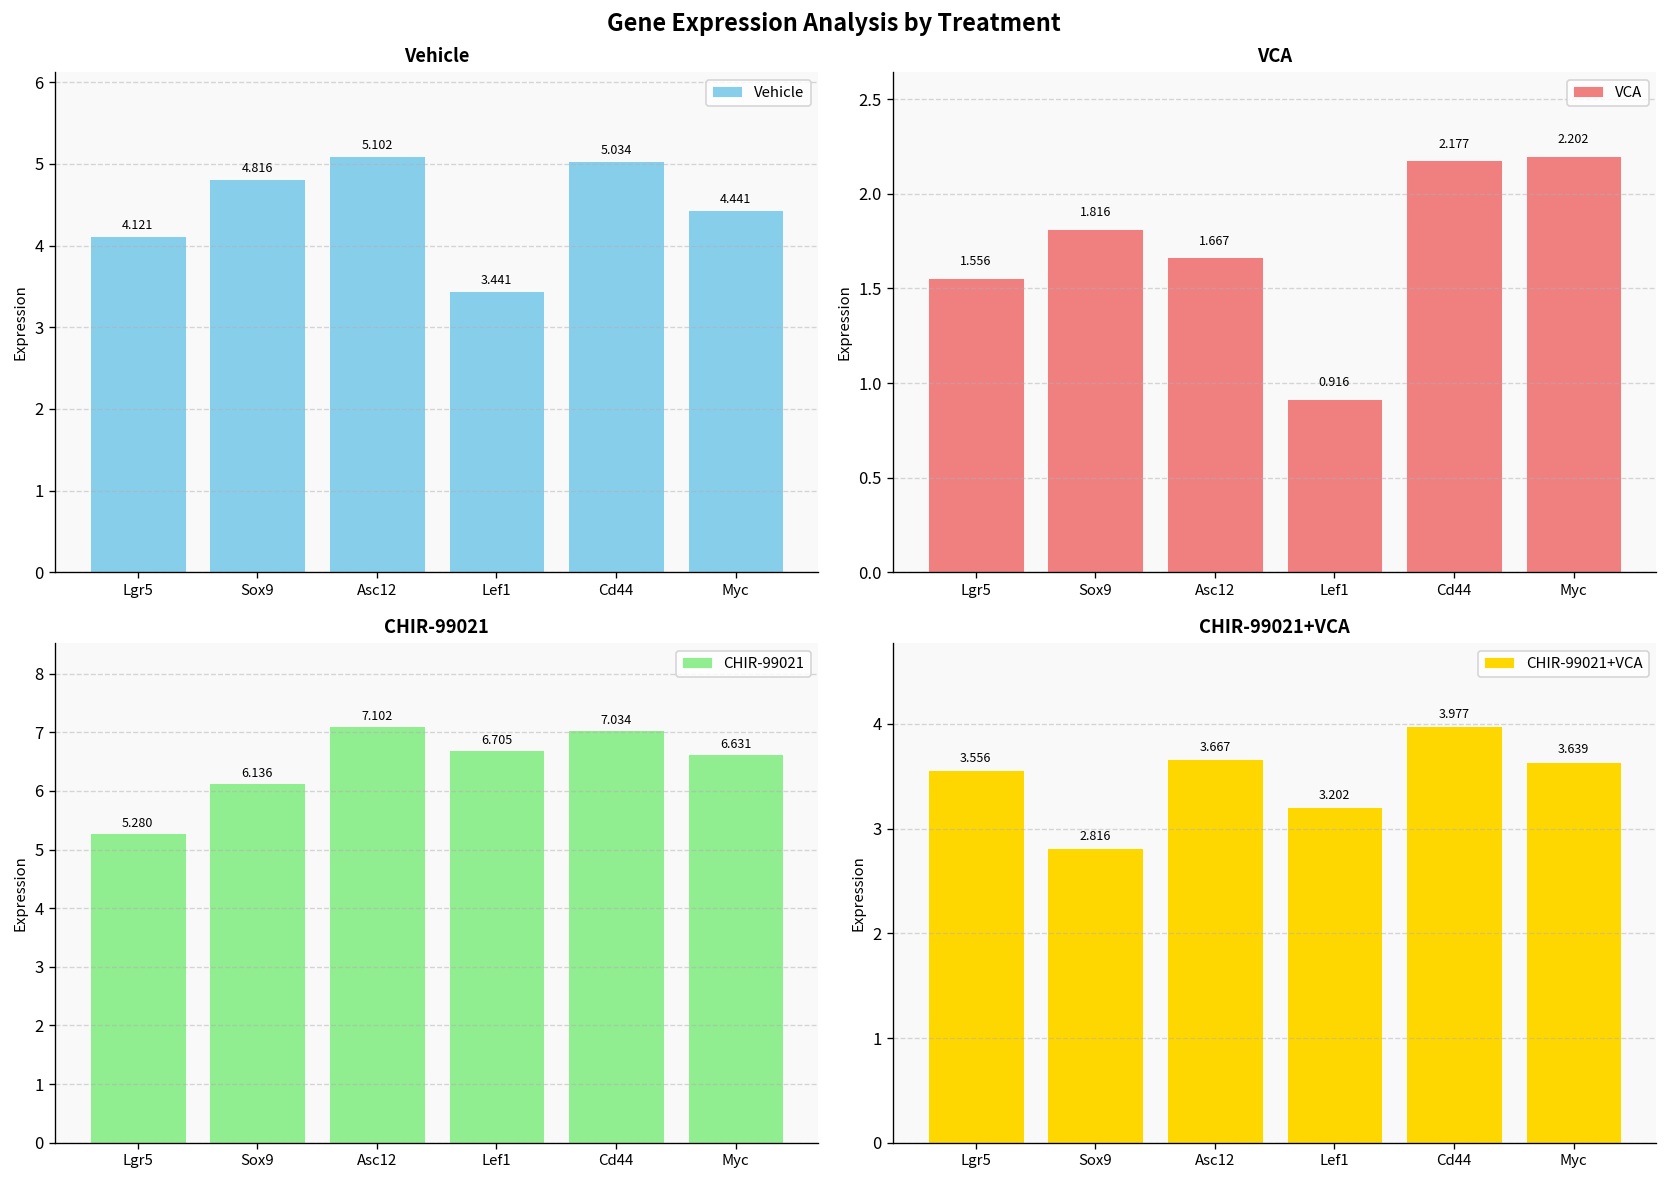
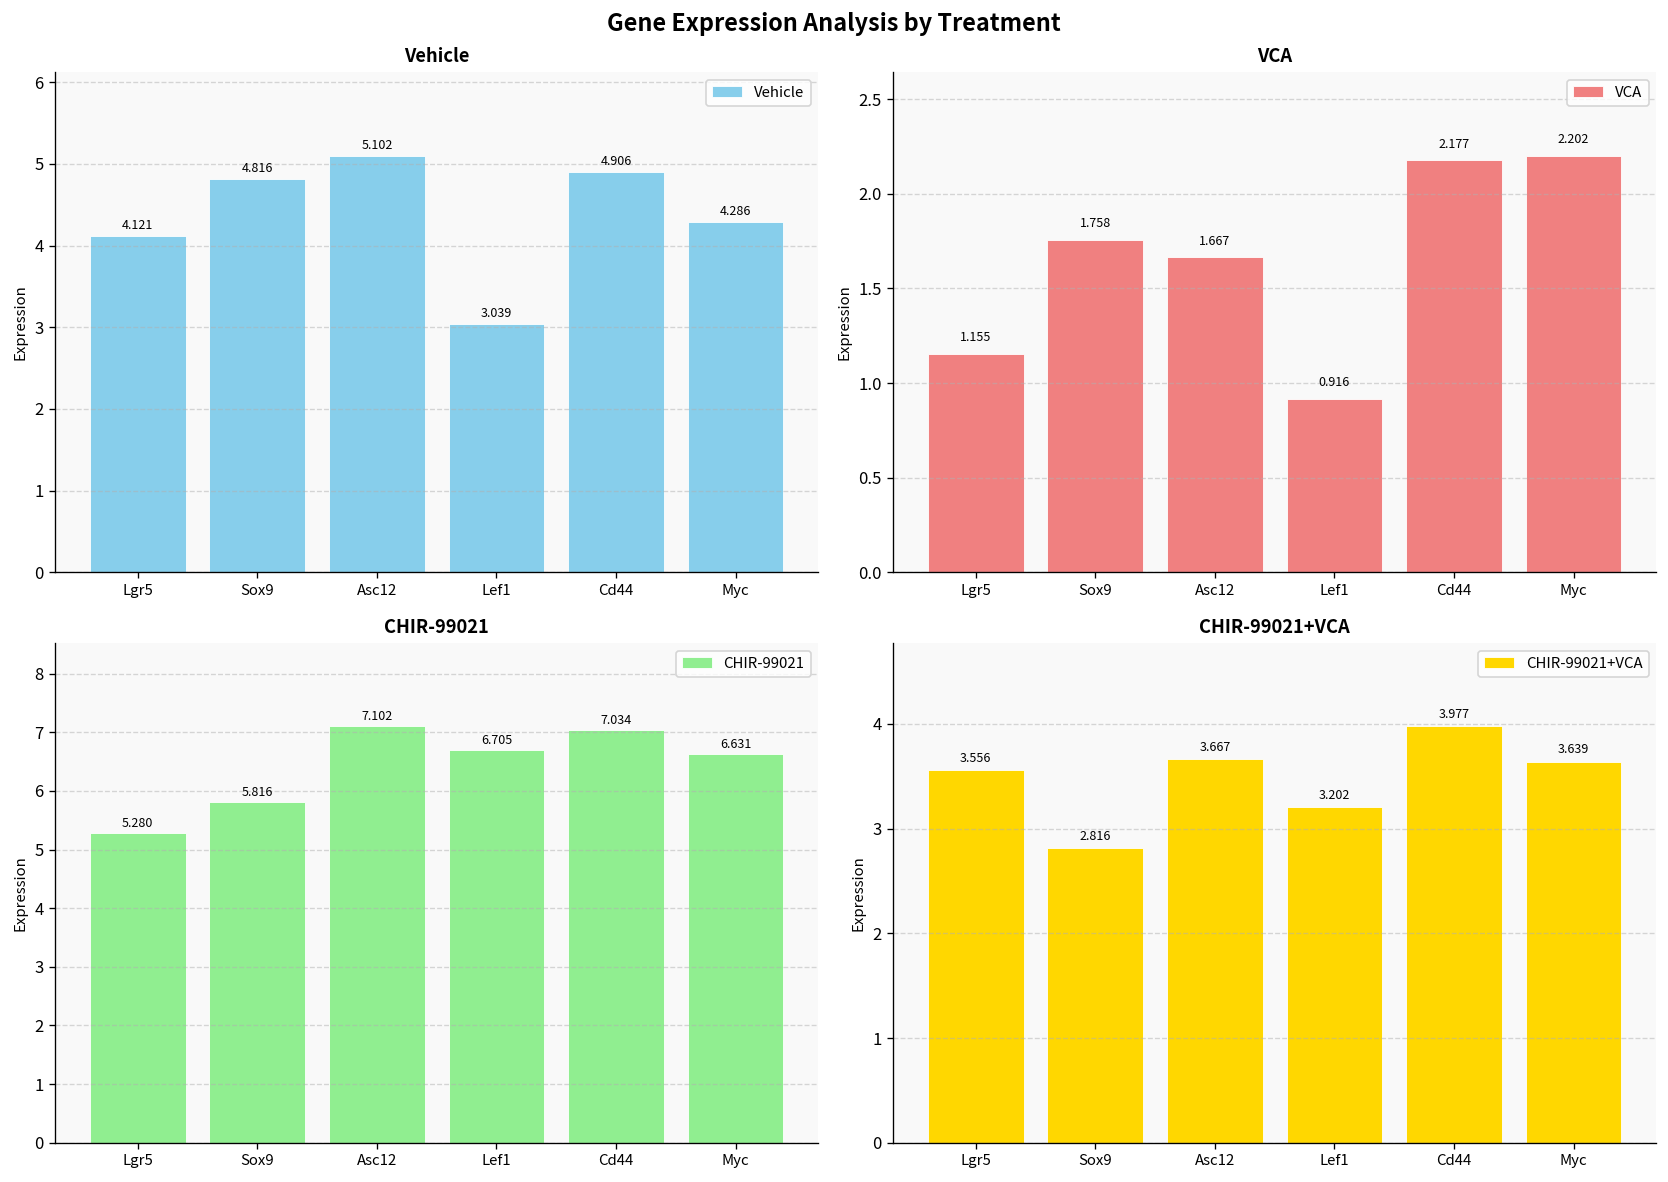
  {
    "Vehicle": {
      "Lgr5": 4.121,
      "Sox9": 4.816,
      "Asc12": 5.102,
-     "Lef1": 3.441,
-     "Cd44": 5.034,
-     "Myc": 4.441
+     "Lef1": 3.039,
+     "Cd44": 4.906,
+     "Myc": 4.286
    },
    "VCA": {
-     "Lgr5": 1.556,
-     "Sox9": 1.816,
+     "Lgr5": 1.155,
+     "Sox9": 1.758,
      "Asc12": 1.667,
      "Lef1": 0.916,
      "Cd44": 2.177,
      "Myc": 2.202
    },
    "CHIR-99021": {
      "Lgr5": 5.280,
-     "Sox9": 6.136,
+     "Sox9": 5.816,
      "Asc12": 7.102,
      "Lef1": 6.705,
      "Cd44": 7.034,
      "Myc": 6.631
    },
    "CHIR-99021+VCA": {
      "Lgr5": 3.556,
      "Sox9": 2.816,
      "Asc12": 3.667,
      "Lef1": 3.202,
      "Cd44": 3.977,
      "Myc": 3.639
    }
  }
